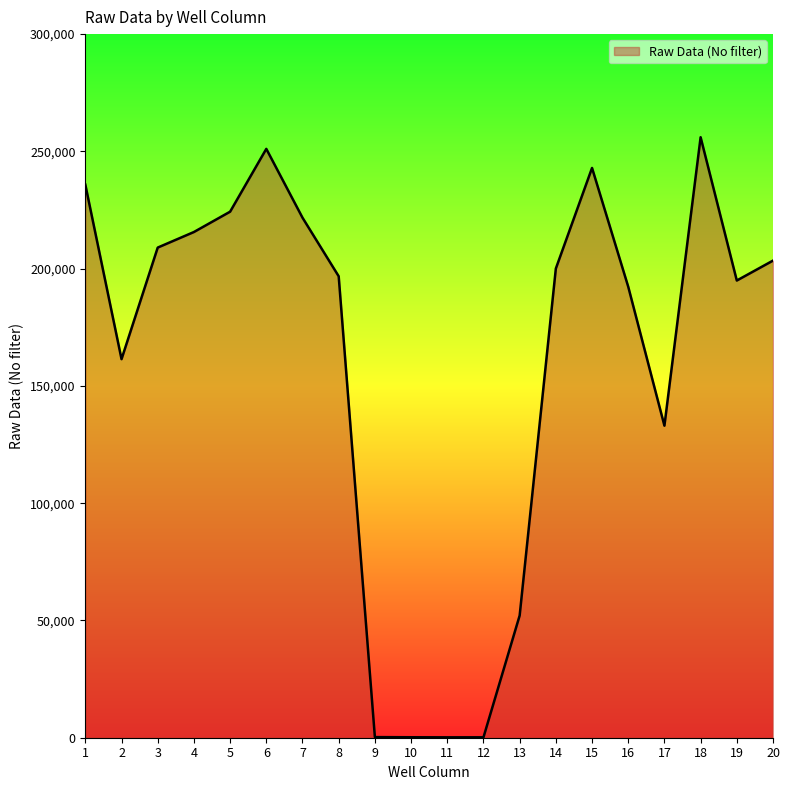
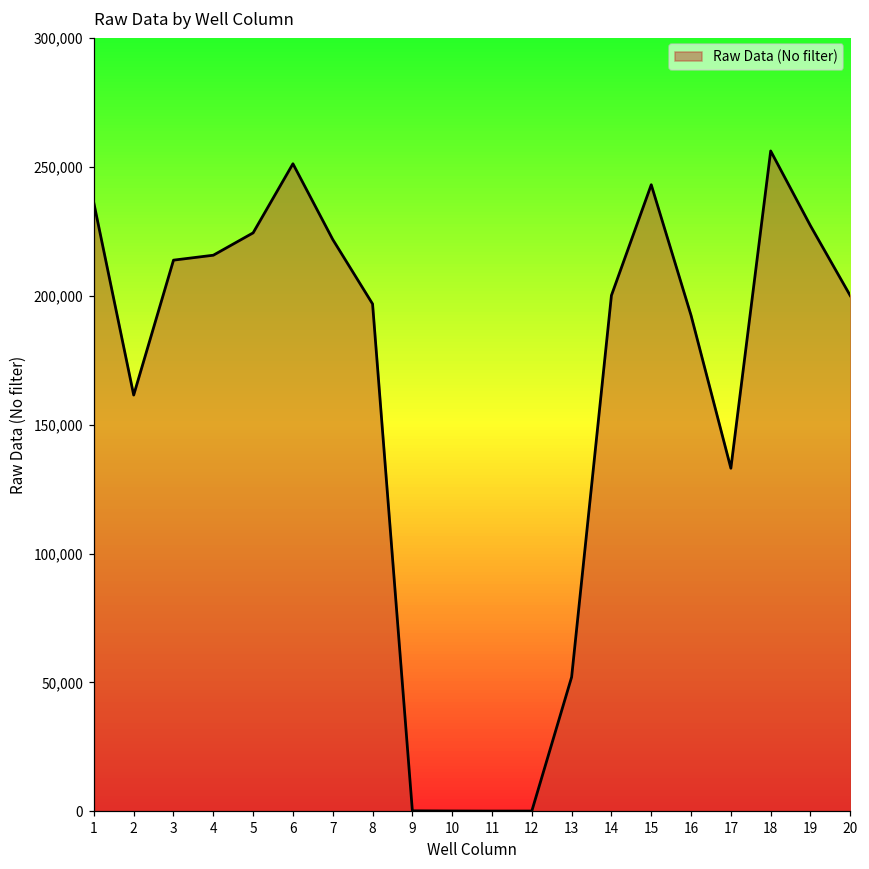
  {
    "1": "236,000",
    "2": "161,000",
-   "3": "209,000",
+   "3": "214,000",
    "4": "216,000",
    "5": "224,000",
    "6": "251,000",
    "7": "222,000",
    "8": "197,000",
    "9": "0",
    "10": "0",
    "11": "0",
    "12": "0",
    "13": "52,000",
    "14": "200,000",
    "15": "243,000",
    "16": "192,000",
    "17": "133,000",
    "18": "256,000",
-   "19": "195,000",
-   "20": "203,000"
+   "19": "227,000",
+   "20": "200,000"
  }
